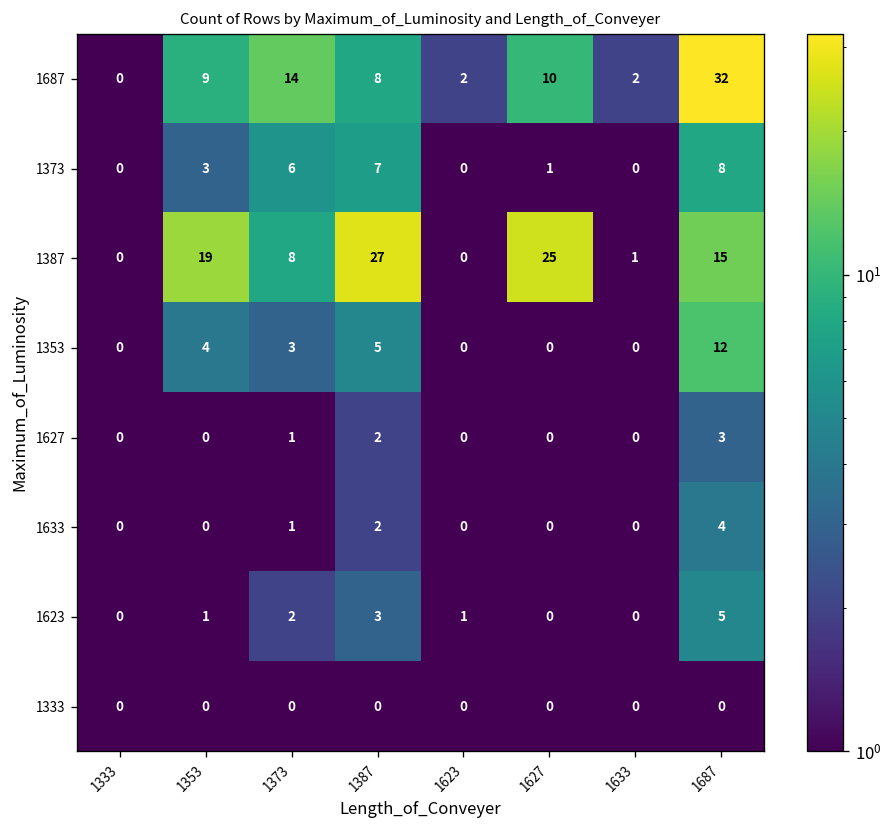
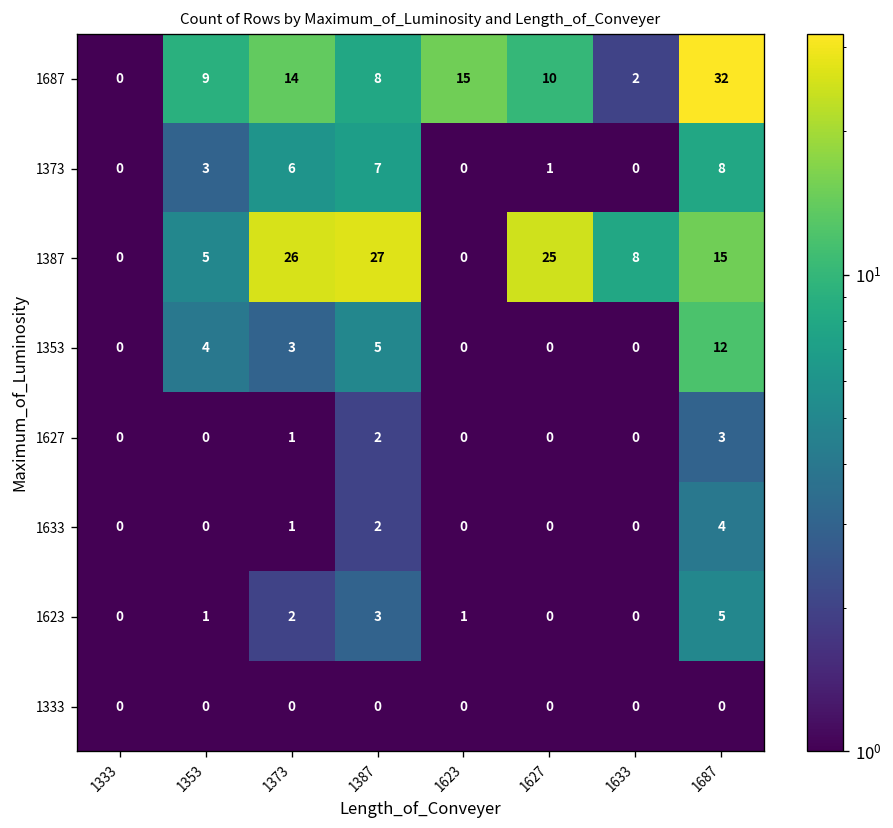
  {
    "1687": {
      "1333": 0,
      "1353": 9,
      "1373": 14,
      "1387": 8,
-     "1623": 2,
+     "1623": 15,
      "1627": 10,
      "1633": 2,
      "1687": 32
    },
    "1373": {
      "1333": 0,
      "1353": 3,
      "1373": 6,
      "1387": 7,
      "1623": 0,
      "1627": 1,
      "1633": 0,
      "1687": 8
    },
    "1387": {
      "1333": 0,
-     "1353": 19,
-     "1373": 8,
+     "1353": 5,
+     "1373": 26,
      "1387": 27,
      "1623": 0,
      "1627": 25,
-     "1633": 1,
+     "1633": 8,
      "1687": 15
    },
    "1353": {
      "1333": 0,
      "1353": 4,
      "1373": 3,
      "1387": 5,
      "1623": 0,
      "1627": 0,
      "1633": 0,
      "1687": 12
    },
    "1627": {
      "1333": 0,
      "1353": 0,
      "1373": 1,
      "1387": 2,
      "1623": 0,
      "1627": 0,
      "1633": 0,
      "1687": 3
    },
    "1633": {
      "1333": 0,
      "1353": 0,
      "1373": 1,
      "1387": 2,
      "1623": 0,
      "1627": 0,
      "1633": 0,
      "1687": 4
    },
    "1623": {
      "1333": 0,
      "1353": 1,
      "1373": 2,
      "1387": 3,
      "1623": 1,
      "1627": 0,
      "1633": 0,
      "1687": 5
    },
    "1333": {
      "1333": 0,
      "1353": 0,
      "1373": 0,
      "1387": 0,
      "1623": 0,
      "1627": 0,
      "1633": 0,
      "1687": 0
    }
  }
